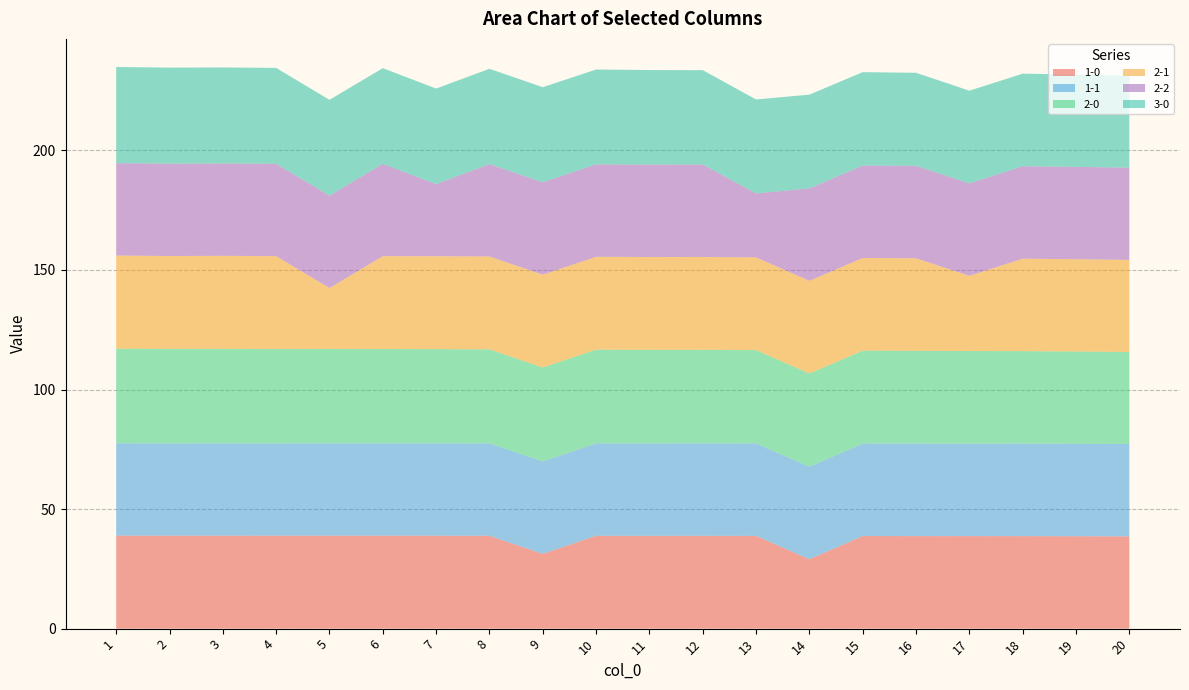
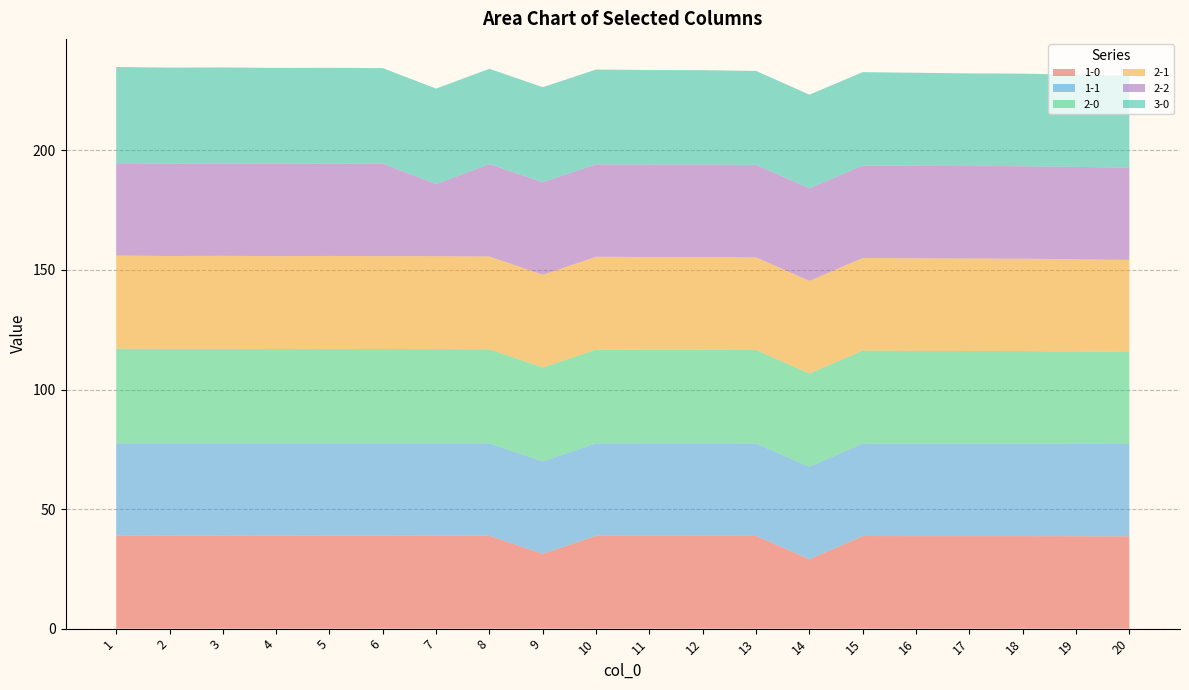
  {
    "1-0": {
      "1": 39,
      "2": 39,
      "3": 39,
      "4": 39,
      "5": 39,
      "6": 39,
      "7": 39,
      "8": 39,
      "9": 31,
      "10": 39,
      "11": 39,
      "12": 39,
      "13": 39,
      "14": 29,
      "15": 39,
      "16": 39,
      "17": 39,
      "18": 39,
      "19": 39,
      "20": 39
    },
    "2-1": {
      "1": 39,
      "2": 39,
      "3": 39,
      "4": 39,
-     "5": 25,
+     "5": 39,
      "6": 39,
      "7": 39,
      "8": 39,
      "9": 39,
      "10": 39,
      "11": 39,
      "12": 39,
      "13": 39,
      "14": 39,
      "15": 39,
      "16": 39,
-     "17": 31,
+     "17": 39,
      "18": 39,
      "19": 39,
      "20": 38
    },
    "2-2": {
      "1": 39,
      "2": 39,
      "3": 39,
      "4": 39,
      "5": 39,
      "6": 39,
      "7": 30,
      "8": 39,
      "9": 39,
      "10": 39,
      "11": 39,
      "12": 39,
-     "13": 27,
+     "13": 39,
      "14": 39,
      "15": 39,
      "16": 39,
      "17": 39,
      "18": 39,
      "19": 39,
      "20": 39
    }
  }
